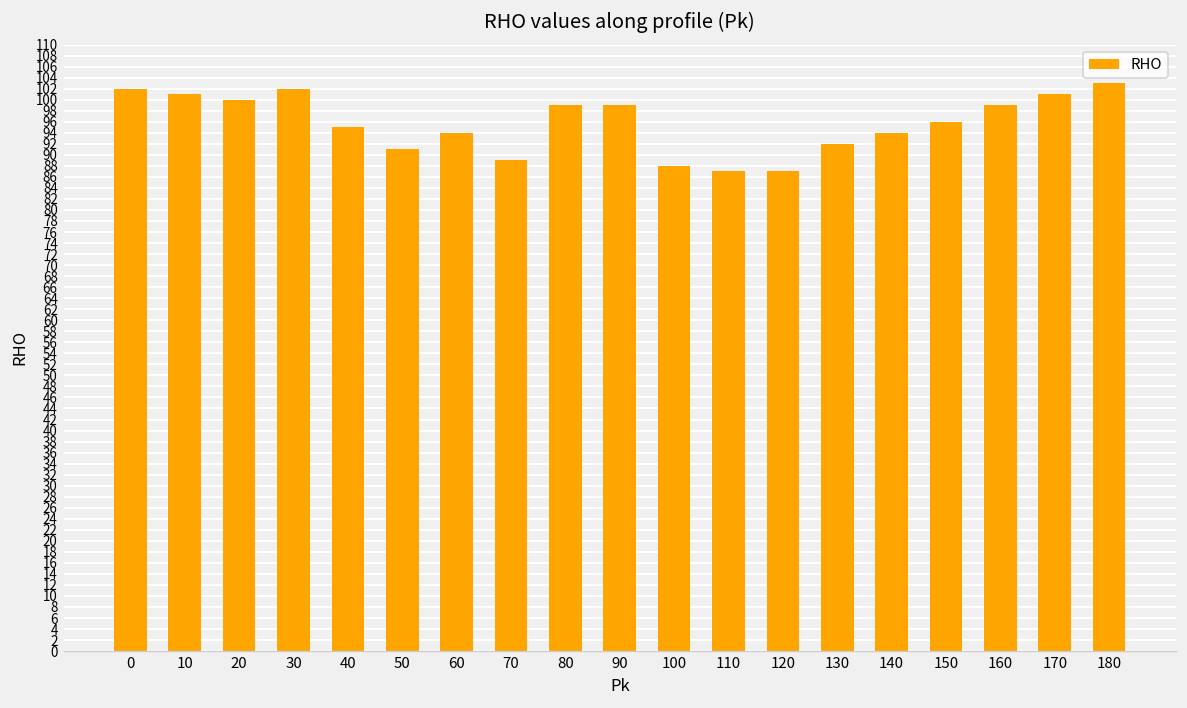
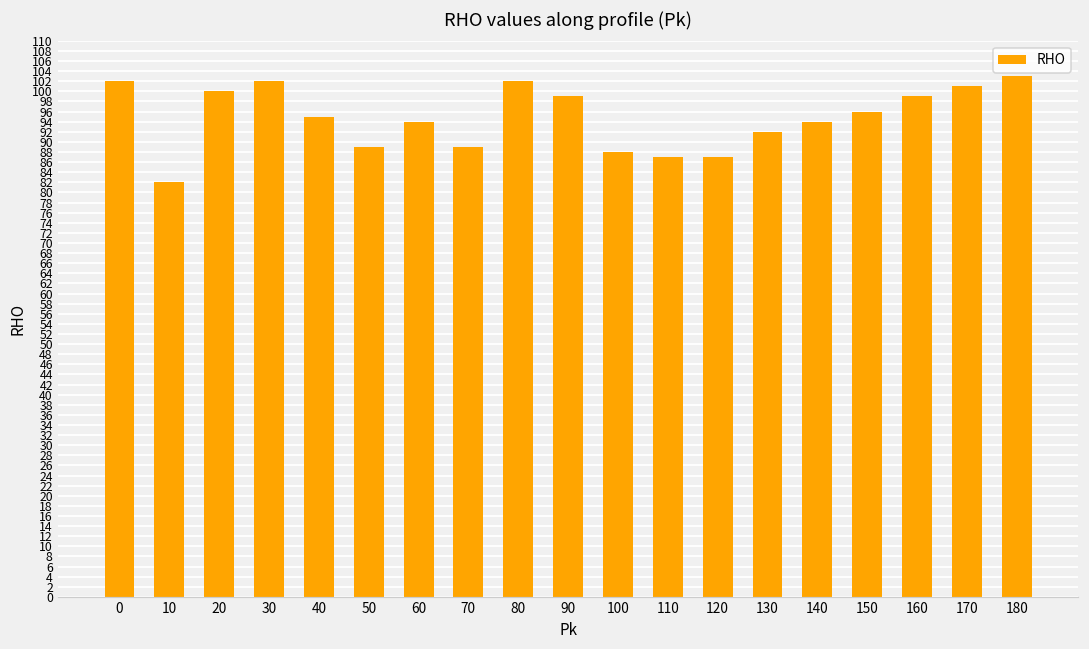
  {
    "0": 102,
-   "10": 101,
+   "10": 82,
    "20": 100,
    "30": 102,
    "40": 95,
-   "50": 91,
+   "50": 89,
    "60": 94,
    "70": 89,
-   "80": 99,
+   "80": 102,
    "90": 99,
    "100": 88,
    "110": 87,
    "120": 87,
    "130": 92,
    "140": 94,
    "150": 96,
    "160": 99,
    "170": 101,
    "180": 103
  }
